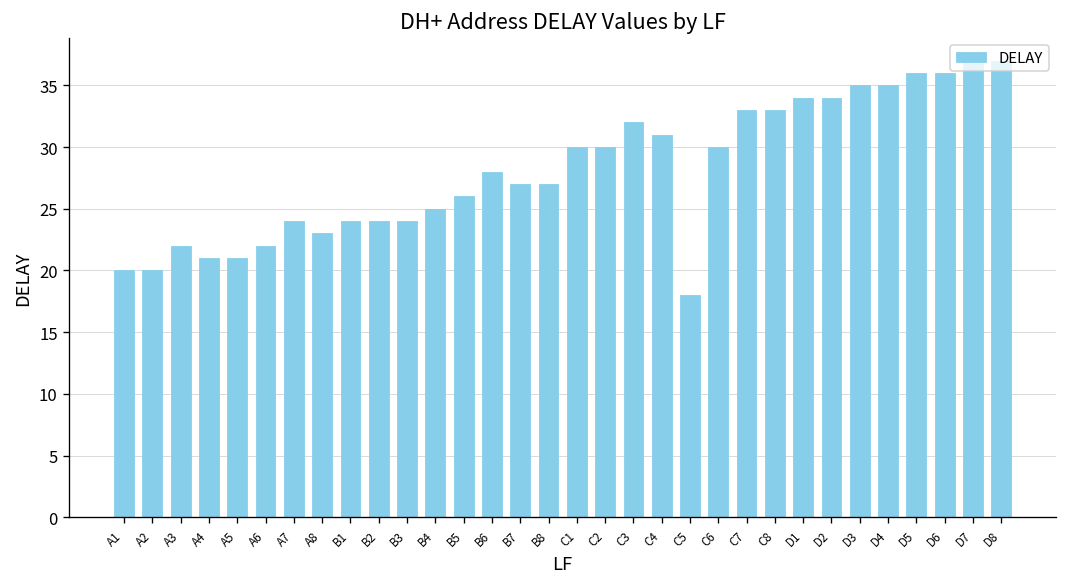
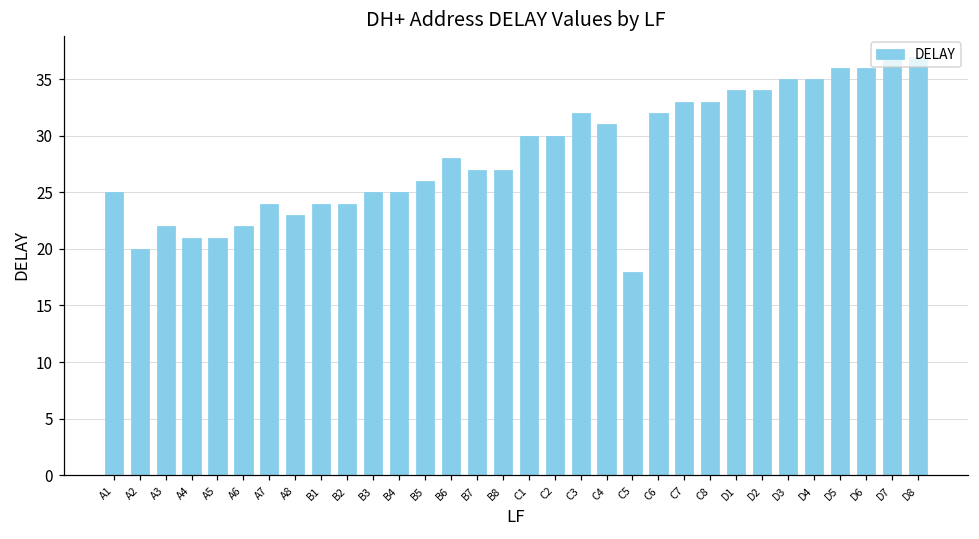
  {
-   "A1": 20,
+   "A1": 25,
    "A2": 20,
    "A3": 22,
    "A4": 21,
    "A5": 21,
    "A6": 22,
    "A7": 24,
    "A8": 23,
    "B1": 24,
    "B2": 24,
-   "B3": 24,
+   "B3": 25,
    "B4": 25,
    "B5": 26,
    "B6": 28,
    "B7": 27,
    "B8": 27,
    "C1": 30,
    "C2": 30,
    "C3": 32,
    "C4": 31,
    "C5": 18,
-   "C6": 30,
+   "C6": 32,
    "C7": 33,
    "C8": 33,
    "D1": 34,
    "D2": 34,
    "D3": 35,
    "D4": 35,
    "D5": 36,
    "D6": 36
  }
